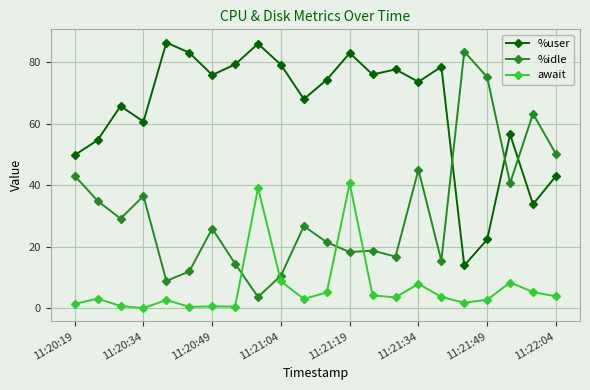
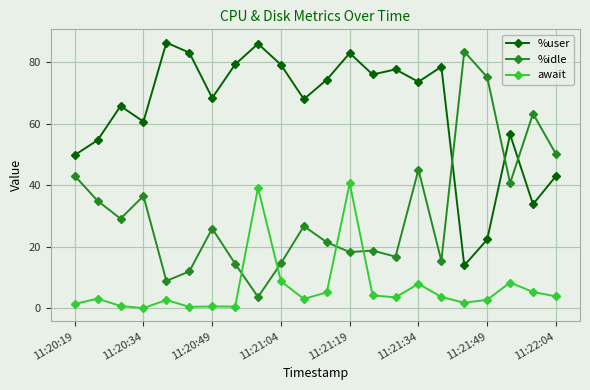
  {
    "%user": {
      "11:20:19": 50,
      "11:20:34": 61,
-     "11:20:49": 76,
+     "11:20:49": 68,
      "11:21:04": 79,
      "11:21:19": 83,
      "11:21:34": 74,
      "11:21:49": 22,
      "11:22:04": 43
    },
    "%idle": {
      "11:20:19": 43,
      "11:20:34": 37,
      "11:20:49": 26,
-     "11:21:04": 11,
+     "11:21:04": 15,
      "11:21:19": 18,
      "11:21:34": 45,
      "11:21:49": 75,
      "11:22:04": 50
    },
    "await": {
      "11:20:19": 1,
      "11:20:34": 0,
      "11:20:49": 1,
      "11:21:04": 9,
      "11:21:19": 41,
      "11:21:34": 8,
      "11:21:49": 3,
      "11:22:04": 4
    }
  }
